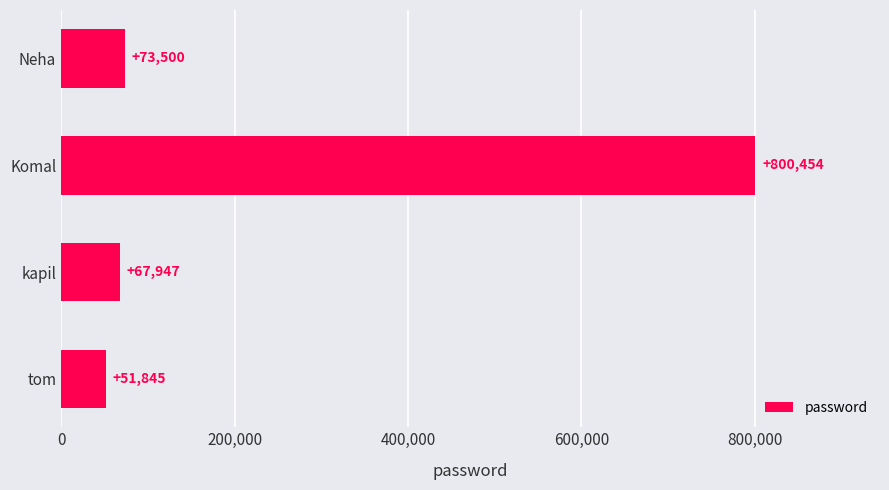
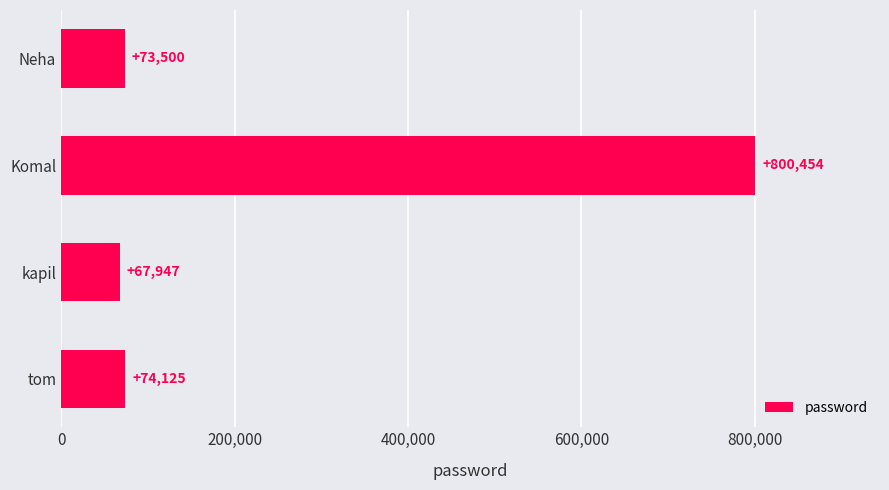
  {
    "Neha": "+73,500",
    "Komal": "+800,454",
    "kapil": "+67,947",
-   "tom": "+51,845"
+   "tom": "+74,125"
  }
